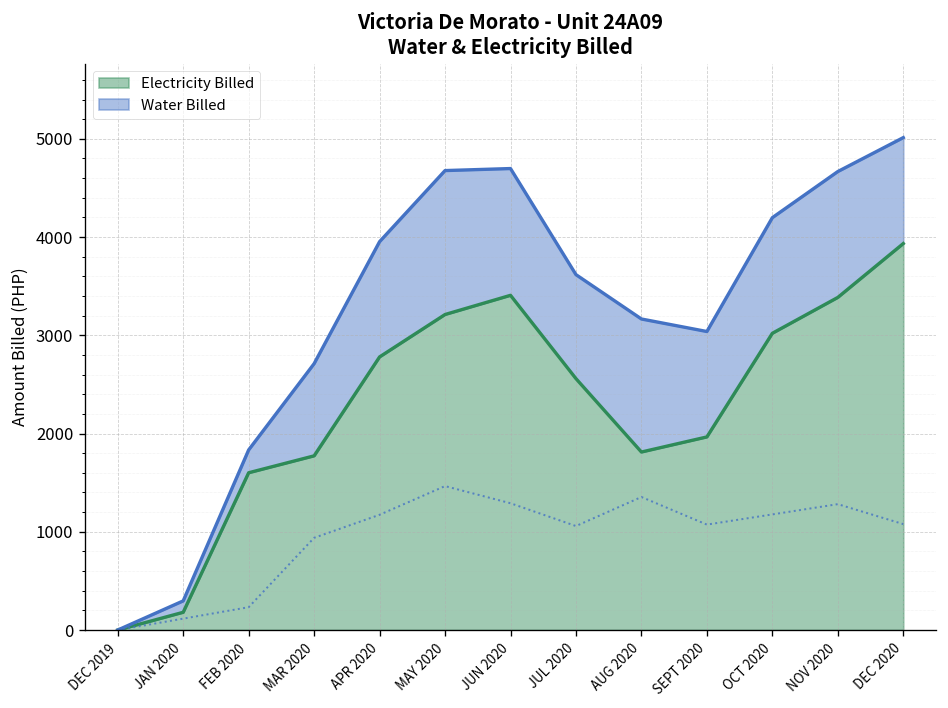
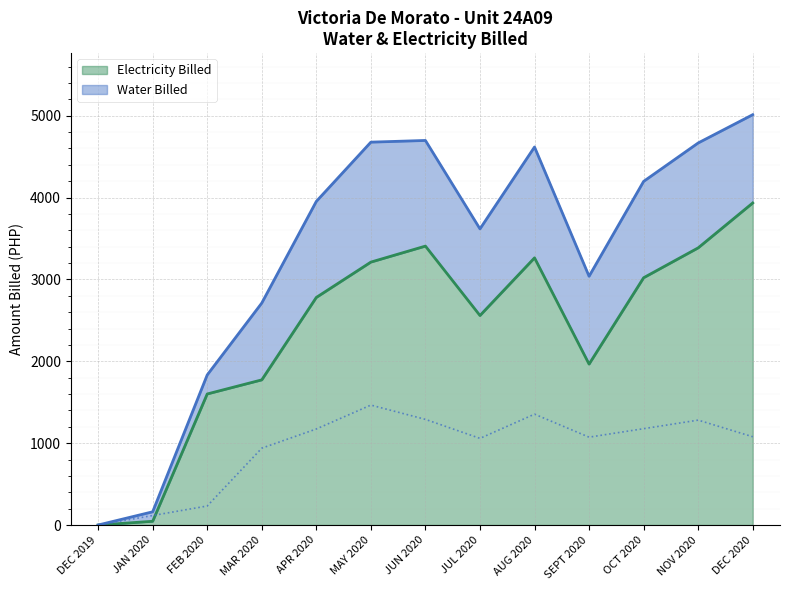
  {
    "Electricity Billed": {
-     "JAN 2020": 200,
+     "JAN 2020": 0,
      "FEB 2020": 1600,
      "MAR 2020": 1800,
      "APR 2020": 2800,
      "MAY 2020": 3200,
      "JUN 2020": 3400,
      "JUL 2020": 2600,
-     "AUG 2020": 1800,
+     "AUG 2020": 3300,
      "SEPT 2020": 2000,
      "OCT 2020": 3000,
      "NOV 2020": 3400,
      "DEC 2020": 3900
    }
  }
